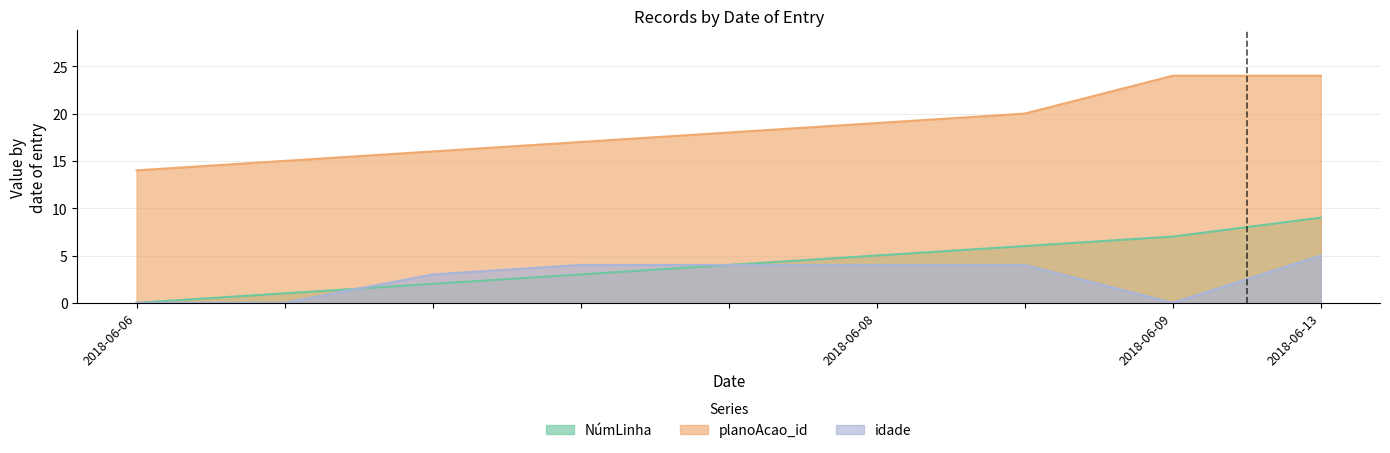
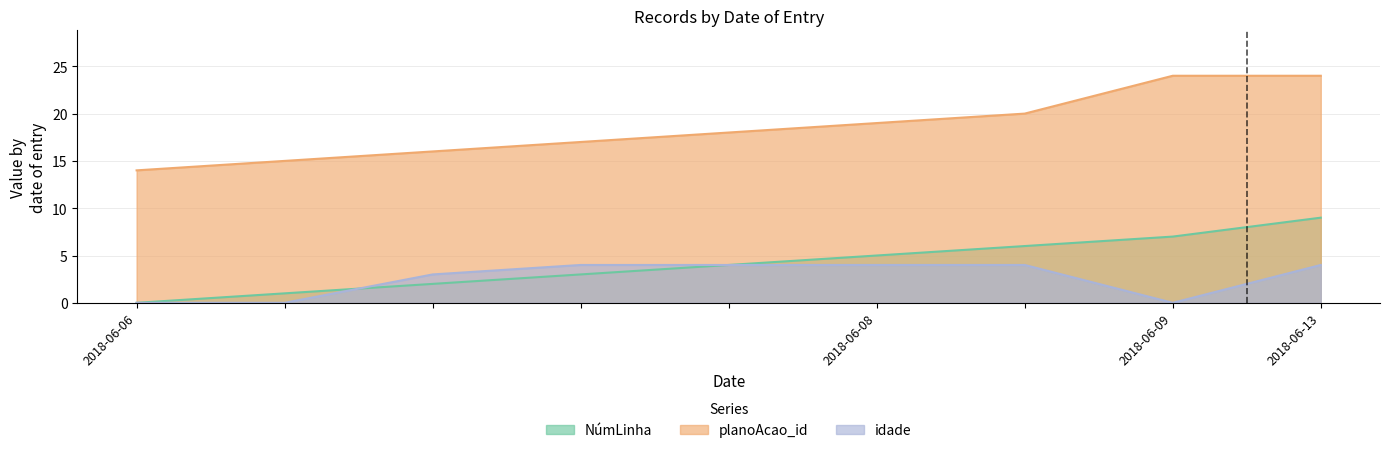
  {
    "NúmLinha": {
      "2018-06-09": 7,
      "2018-06-13": 9
    },
    "planoAcao_id": {
      "2018-06-09": 24,
      "2018-06-13": 24
    },
    "idade": {
      "2018-06-09": 0,
-     "2018-06-13": 5
+     "2018-06-13": 4
    }
  }
